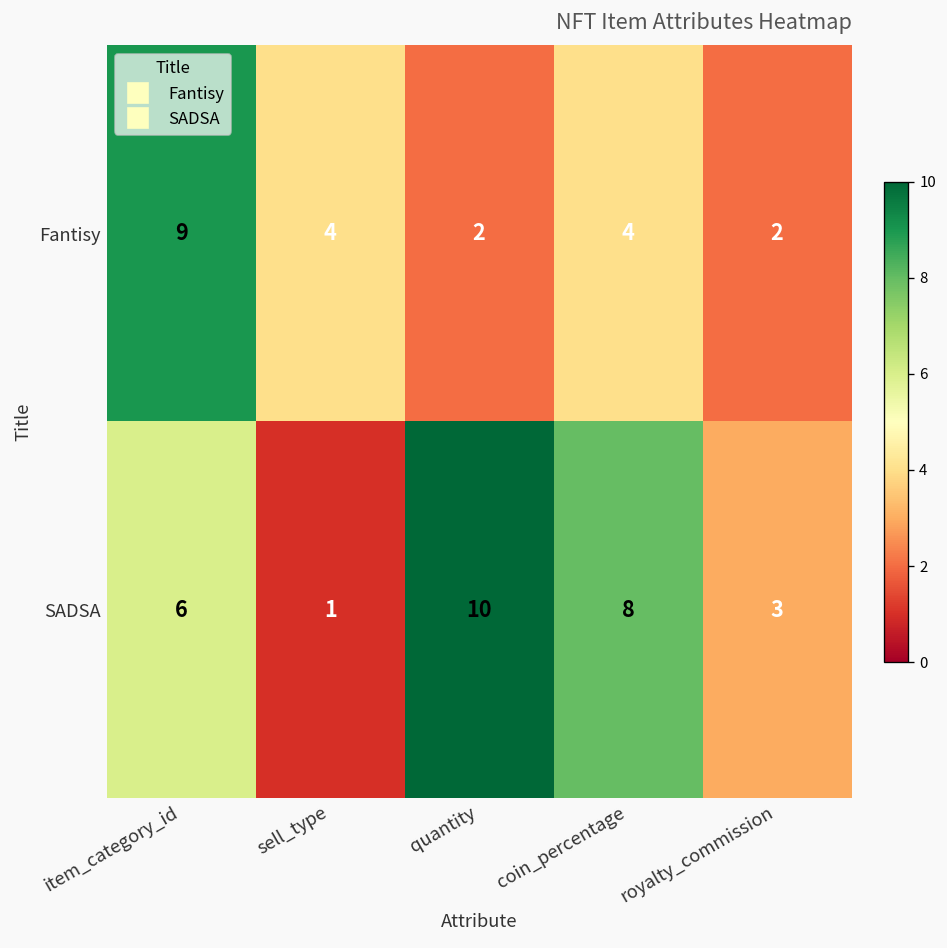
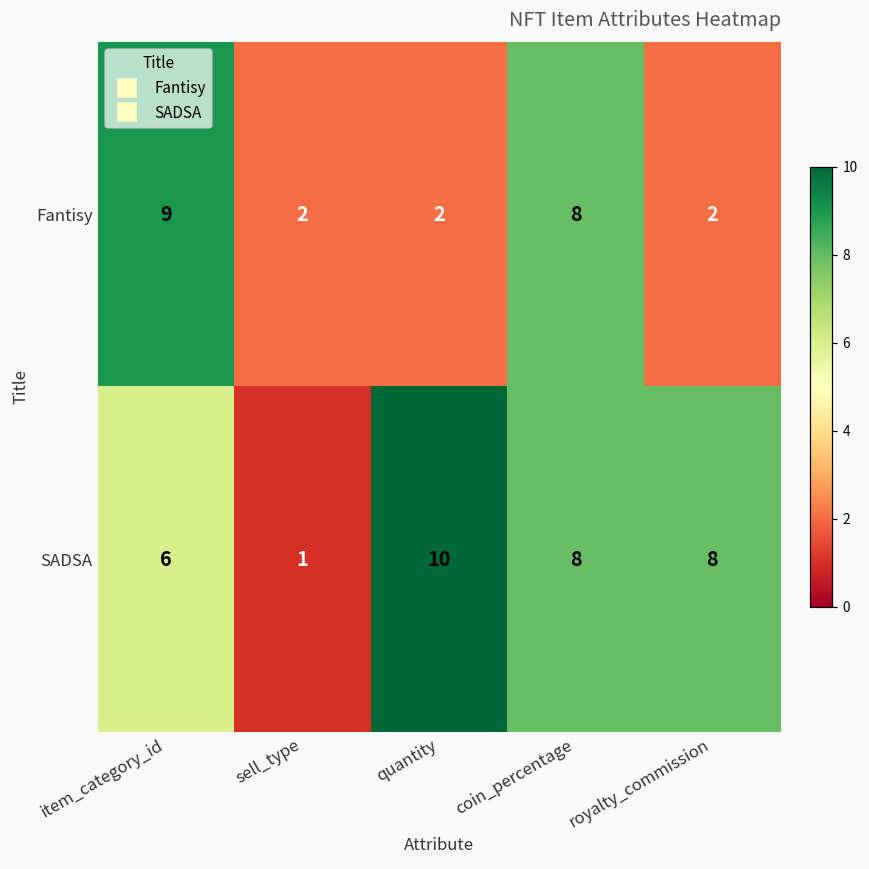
  {
    "Fantisy": {
      "item_category_id": 9,
-     "sell_type": 4,
+     "sell_type": 2,
      "quantity": 2,
-     "coin_percentage": 4,
+     "coin_percentage": 8,
      "royalty_commission": 2
    },
    "SADSA": {
      "item_category_id": 6,
      "sell_type": 1,
      "quantity": 10,
      "coin_percentage": 8,
-     "royalty_commission": 3
+     "royalty_commission": 8
    }
  }
